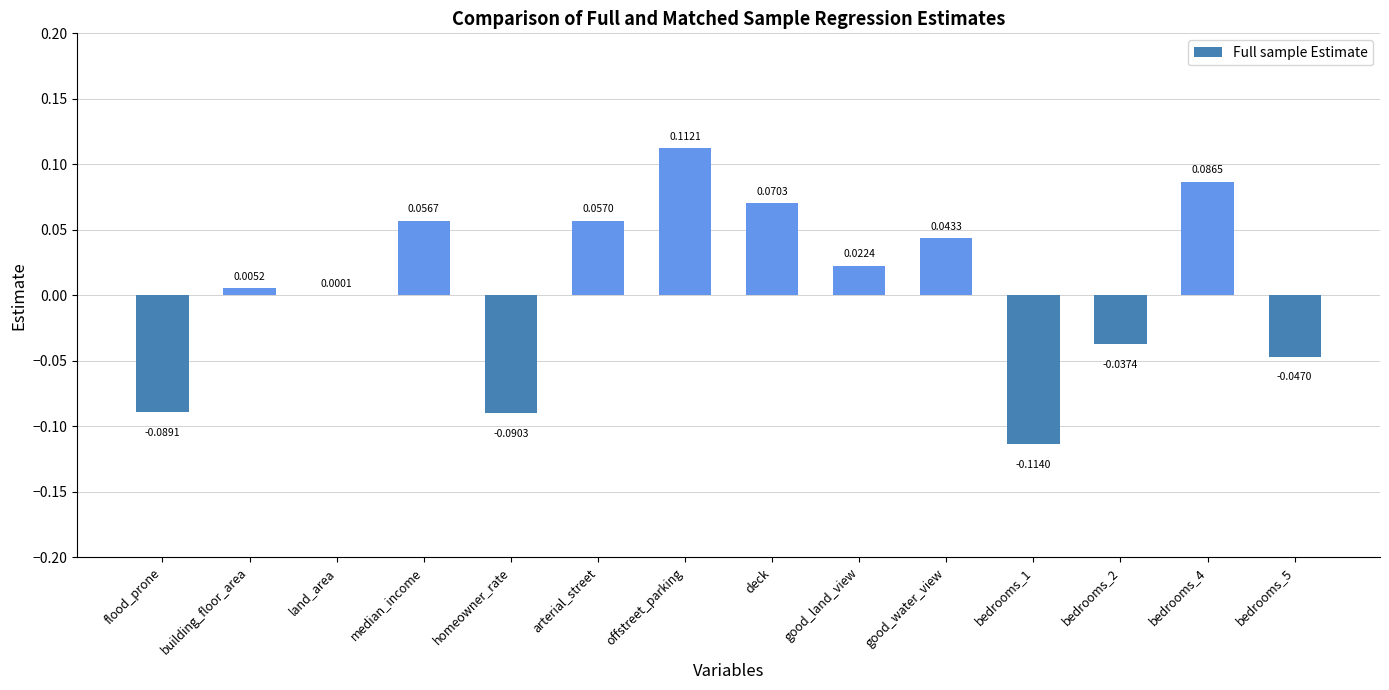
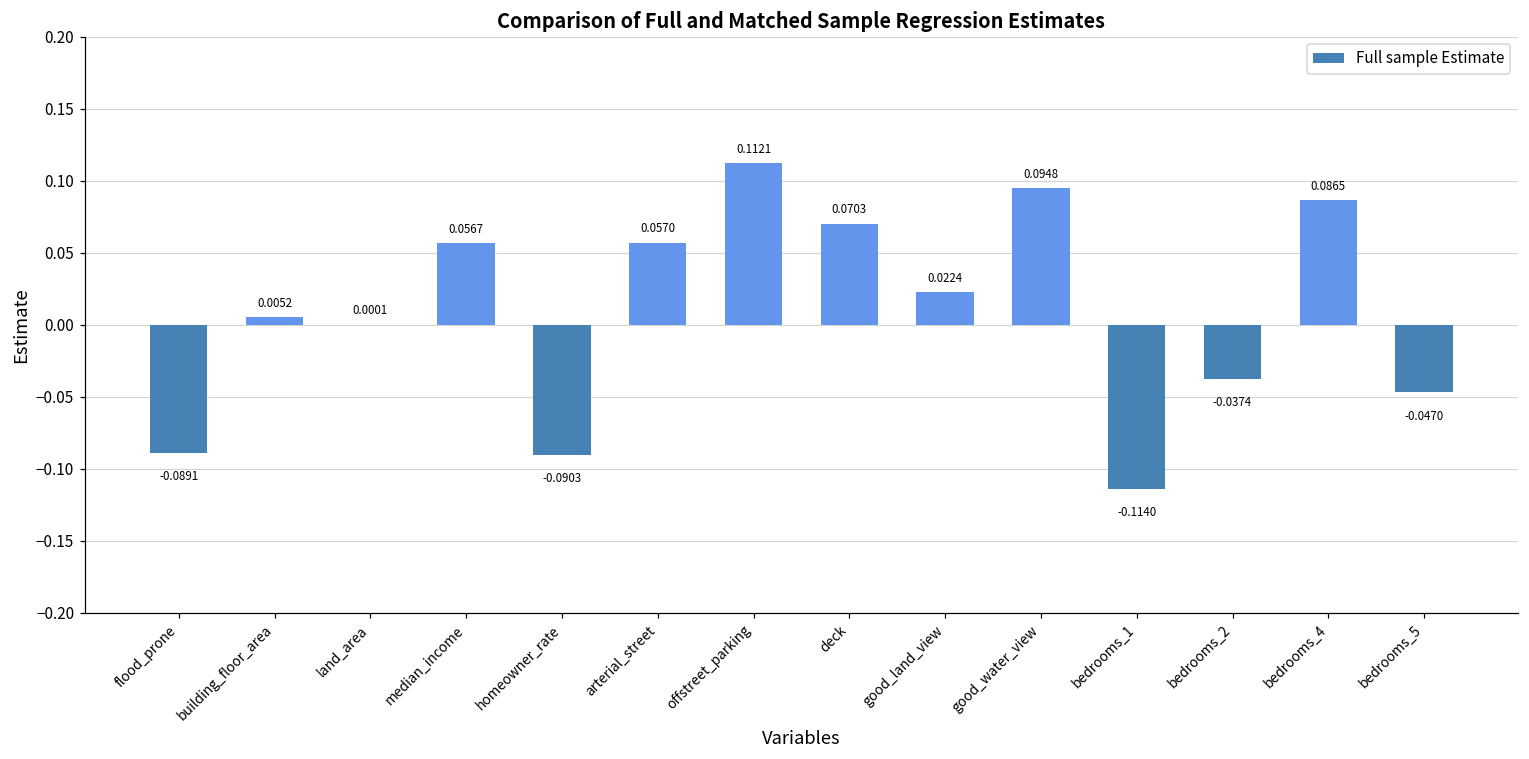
  {
    "flood_prone": -0.0891,
    "building_floor_area": 0.0052,
    "land_area": 0.0001,
    "median_income": 0.0567,
    "homeowner_rate": -0.0903,
    "arterial_street": 0.0570,
    "offstreet_parking": 0.1121,
    "deck": 0.0703,
    "good_land_view": 0.0224,
-   "good_water_view": 0.0433,
+   "good_water_view": 0.0948,
    "bedrooms_1": -0.1140,
    "bedrooms_2": -0.0374,
    "bedrooms_4": 0.0865,
    "bedrooms_5": -0.0470
  }
